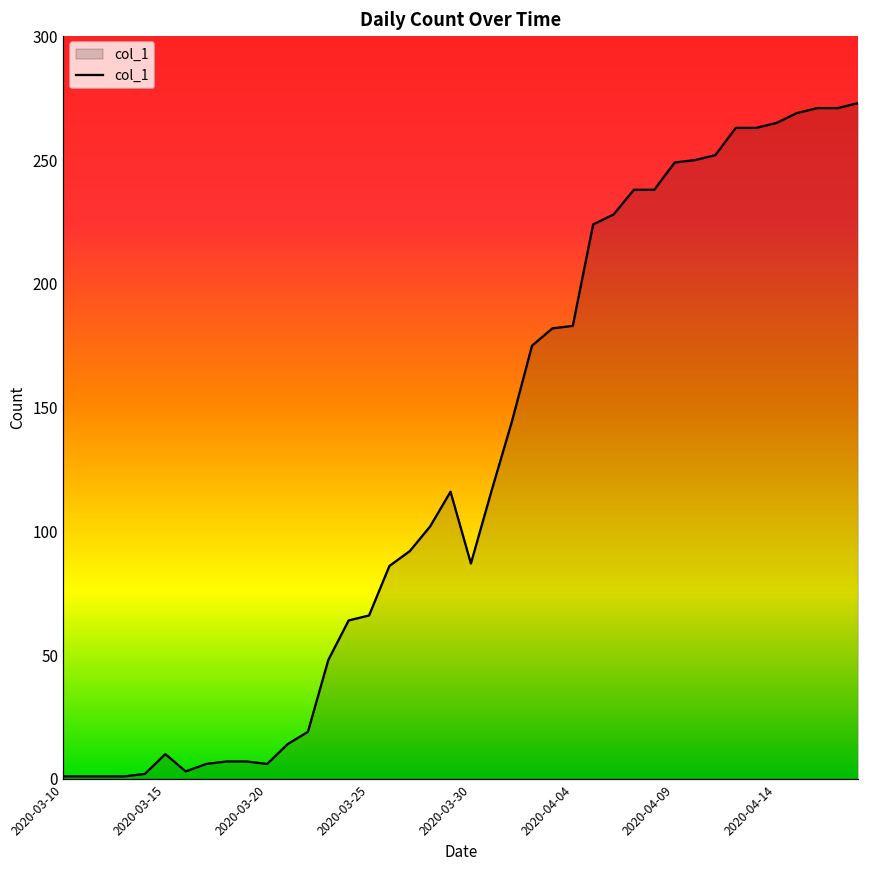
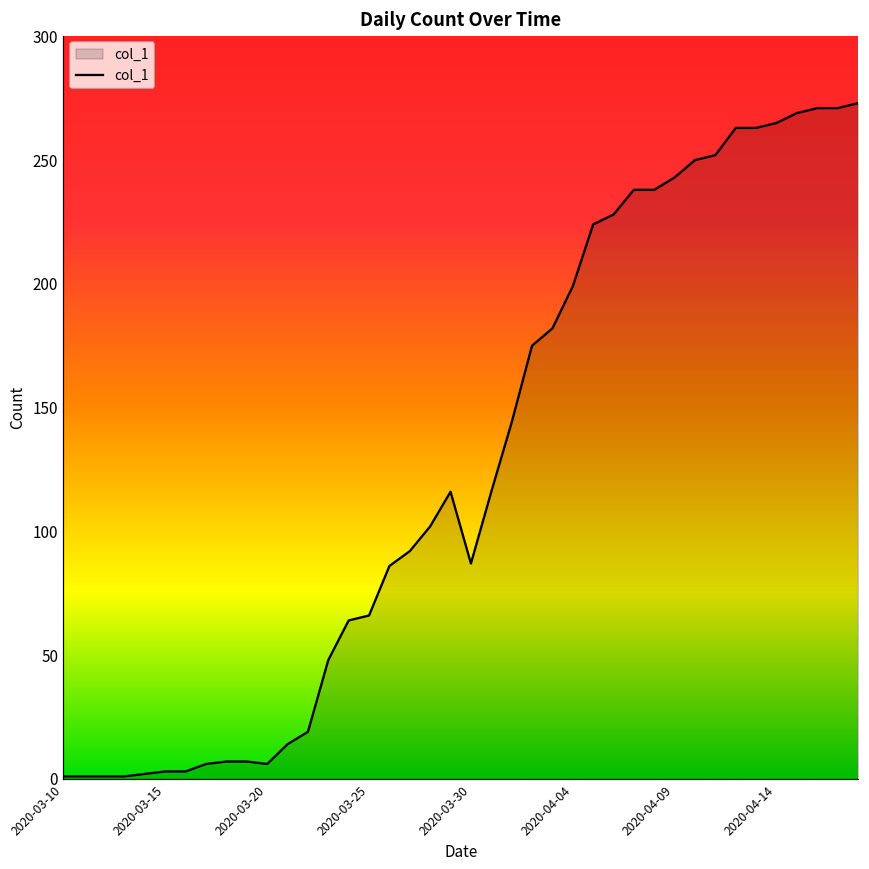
  {
    "2020-03-10": 1,
-   "2020-03-15": 10,
+   "2020-03-15": 3,
    "2020-03-20": 6,
    "2020-03-25": 66,
    "2020-03-30": 87,
-   "2020-04-04": 183,
-   "2020-04-09": 249,
+   "2020-04-04": 199,
+   "2020-04-09": 243,
    "2020-04-14": 265
  }
